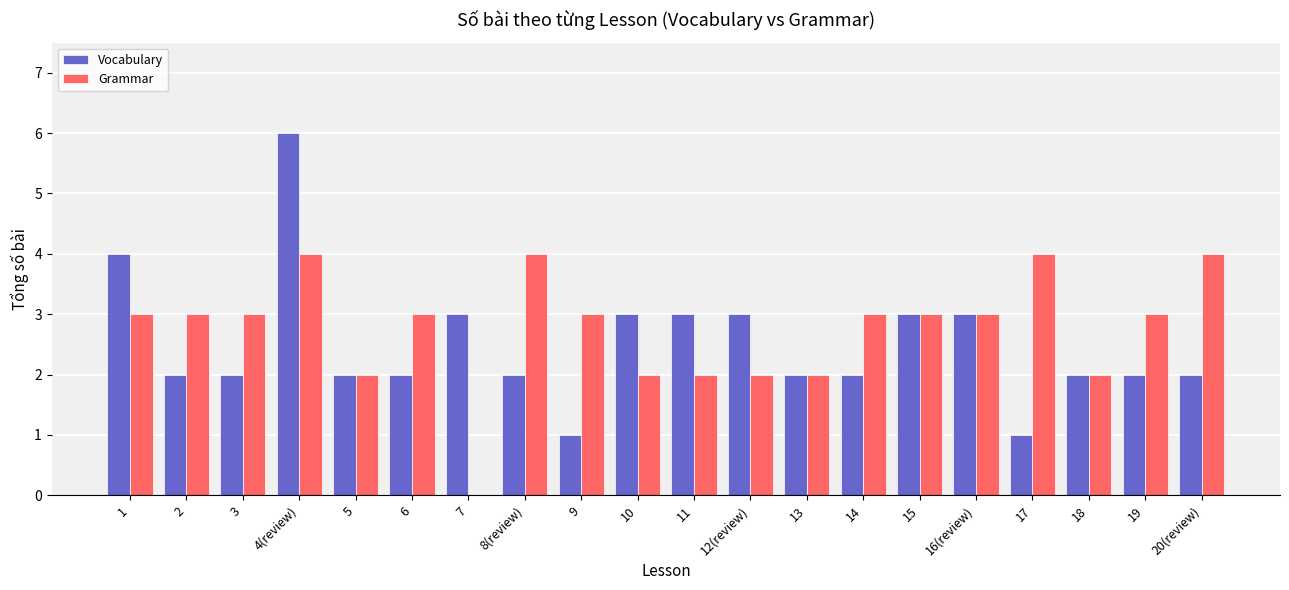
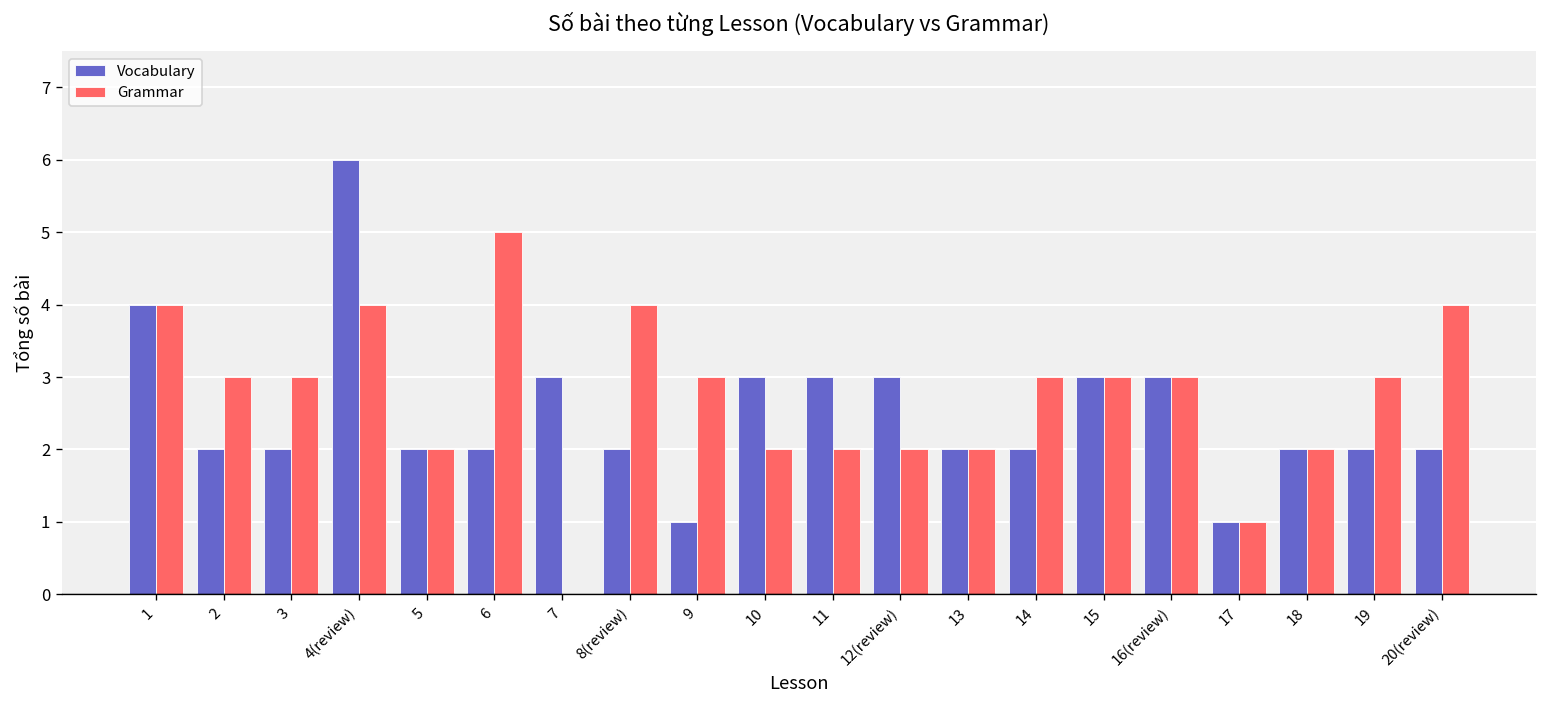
  {
    "Vocabulary": {
      "1": 4,
      "2": 2,
      "3": 2,
      "4(review)": 6,
      "5": 2,
      "6": 2,
      "7": 3,
      "8(review)": 2,
      "9": 1,
      "10": 3,
      "11": 3,
      "12(review)": 3,
      "13": 2,
      "14": 2,
      "15": 3,
      "16(review)": 3,
      "17": 1,
      "18": 2,
      "19": 2,
      "20(review)": 2
    },
    "Grammar": {
-     "1": 3,
+     "1": 4,
      "2": 3,
      "3": 3,
      "4(review)": 4,
      "5": 2,
-     "6": 3,
+     "6": 5,
      "7": 0,
      "8(review)": 4,
      "9": 3,
      "10": 2,
      "11": 2,
      "12(review)": 2,
      "13": 2,
      "14": 3,
      "15": 3,
      "16(review)": 3,
-     "17": 4,
+     "17": 1,
      "18": 2,
      "19": 3,
      "20(review)": 4
    }
  }
